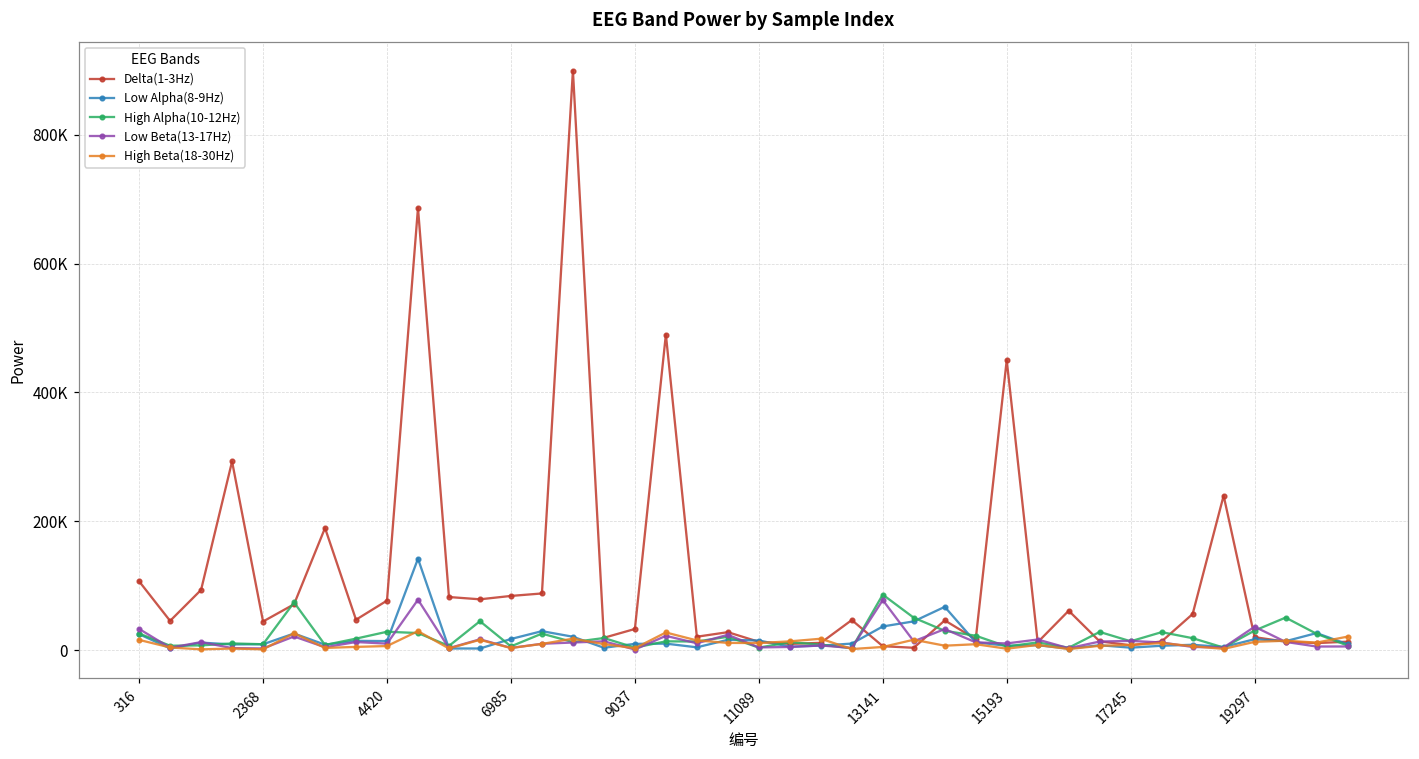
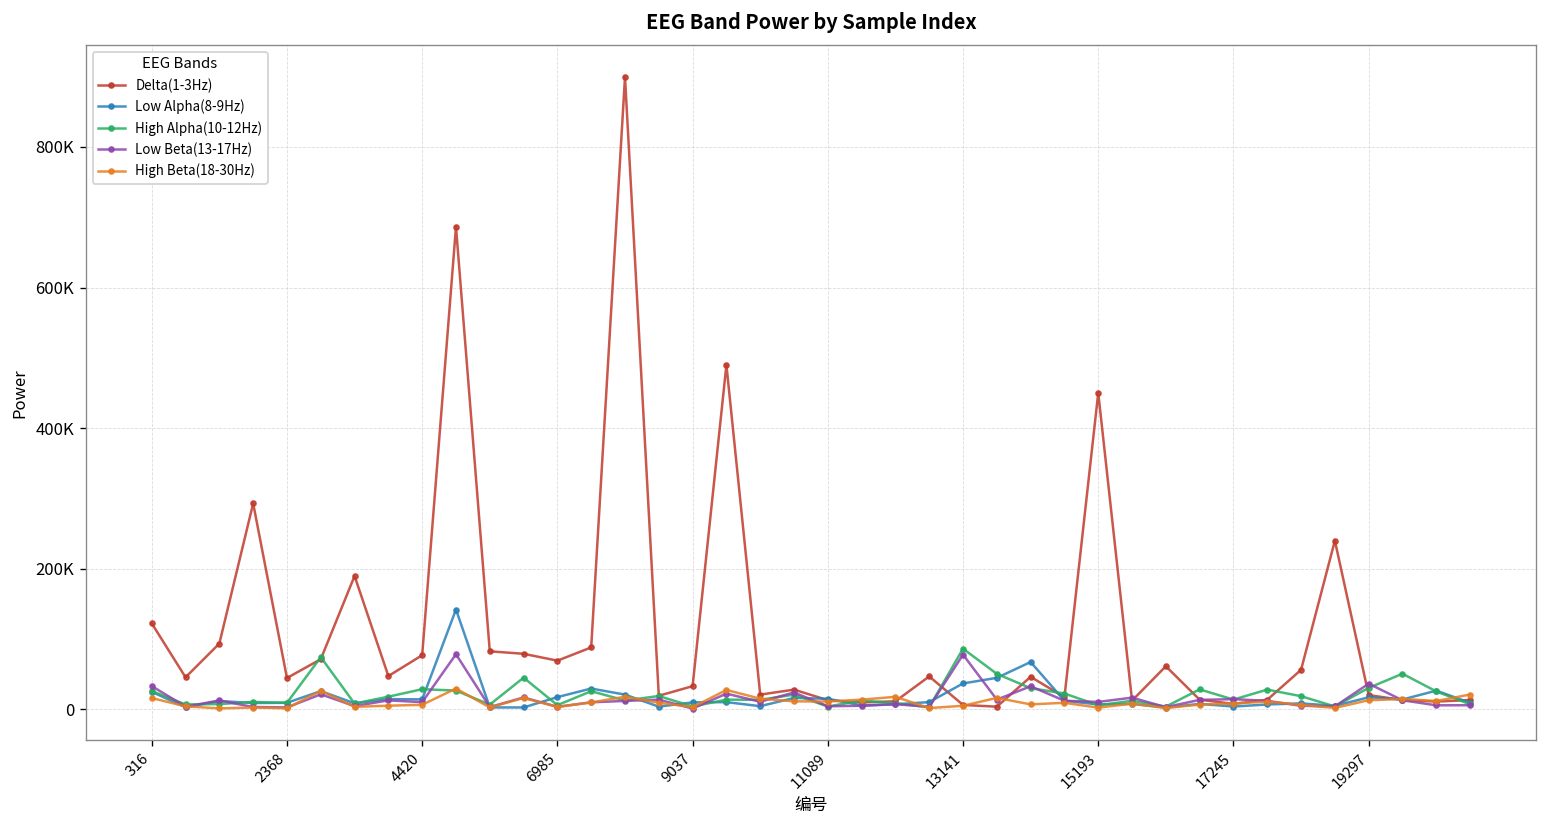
  {
    "Delta(1-3Hz)": {
-     "316": 110000,
+     "316": 120000,
      "2368": 40000,
      "4420": 80000,
-     "6985": 80000,
+     "6985": 70000,
      "9037": 30000,
      "15193": 450000
    },
    "Low Alpha(8-9Hz)": {
      "6985": 20000,
      "9037": 10000,
      "13141": 40000
    },
    "High Alpha(10-12Hz)": {
      "4420": 30000,
      "13141": 90000,
      "19297": 30000
    },
    "Low Beta(13-17Hz)": {
      "316": 30000,
      "13141": 80000,
      "19297": 40000
    },
    "High Beta(18-30Hz)": {
      "316": 20000
    }
  }
